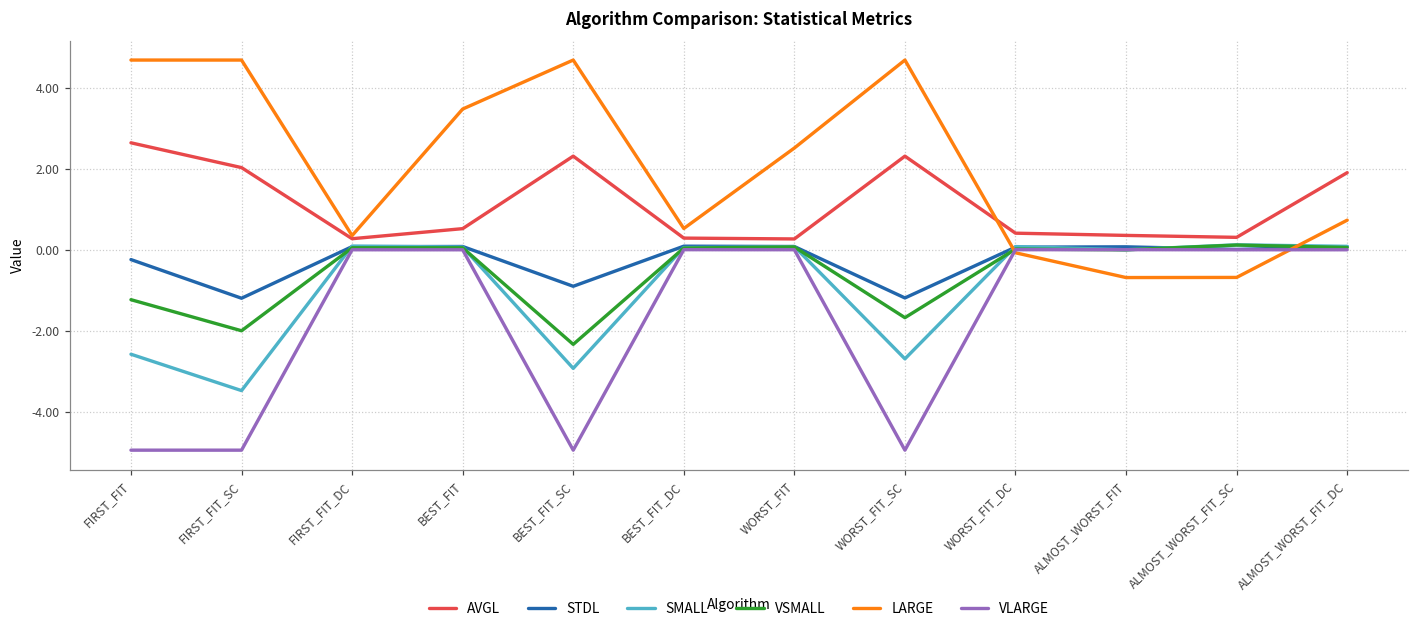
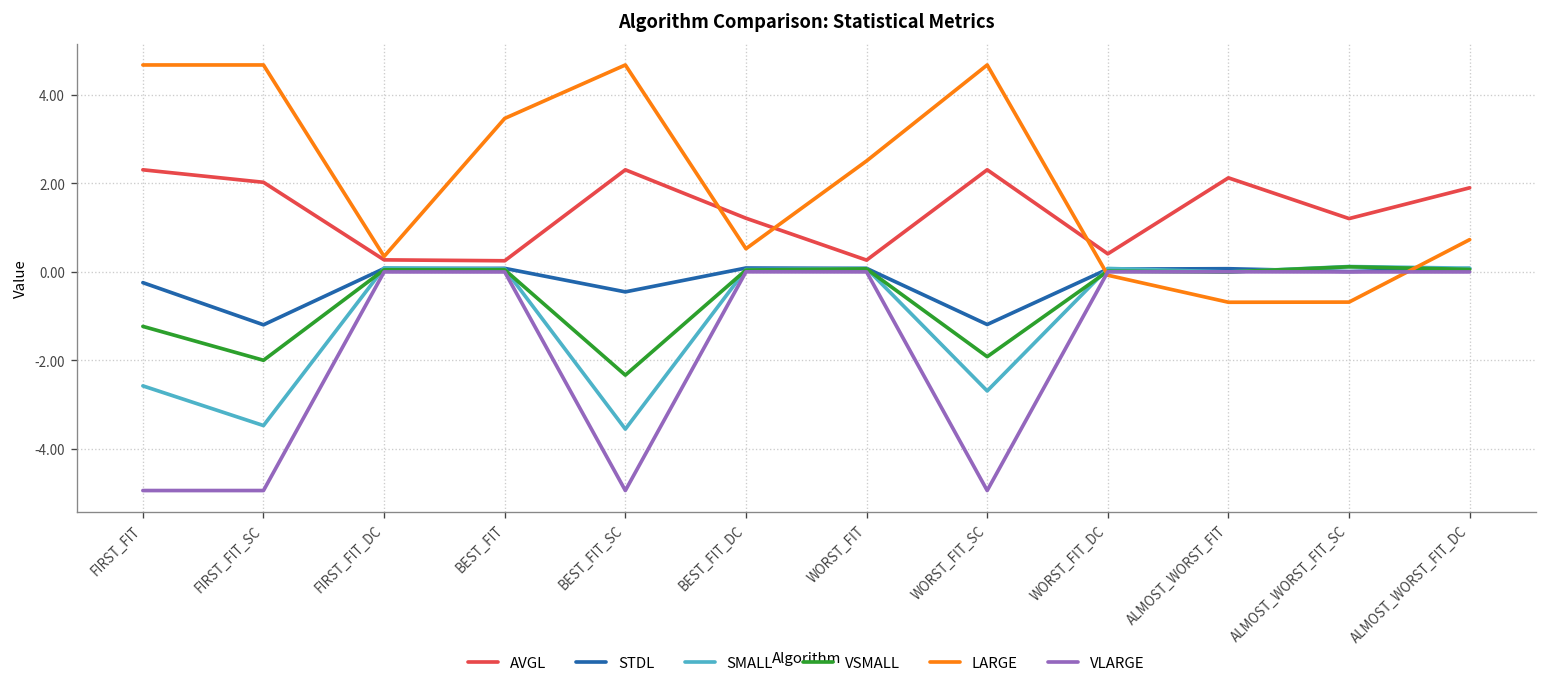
  {
    "AVGL": {
-     "FIRST_FIT": 2.6,
+     "FIRST_FIT": 2.3,
      "FIRST_FIT_SC": 2.0,
      "FIRST_FIT_DC": 0.3,
-     "BEST_FIT": 0.5,
+     "BEST_FIT": 0.3,
      "BEST_FIT_SC": 2.3,
-     "BEST_FIT_DC": 0.3,
+     "BEST_FIT_DC": 1.2,
      "WORST_FIT": 0.3,
      "WORST_FIT_SC": 2.3,
      "WORST_FIT_DC": 0.4,
-     "ALMOST_WORST_FIT": 0.4,
-     "ALMOST_WORST_FIT_SC": 0.3,
+     "ALMOST_WORST_FIT": 2.1,
+     "ALMOST_WORST_FIT_SC": 1.2,
      "ALMOST_WORST_FIT_DC": 1.9
    },
    "STDL": {
      "FIRST_FIT": -0.2,
      "FIRST_FIT_SC": -1.2,
-     "BEST_FIT_SC": -0.9,
+     "BEST_FIT_SC": -0.4,
      "WORST_FIT_SC": -1.2,
      "ALMOST_WORST_FIT": 0.1
    },
    "SMALL": {
      "FIRST_FIT": -2.6,
      "FIRST_FIT_SC": -3.5,
-     "BEST_FIT_SC": -2.9,
+     "BEST_FIT_SC": -3.5,
      "WORST_FIT_SC": -2.7
    },
    "VSMALL": {
      "FIRST_FIT": -1.2,
      "FIRST_FIT_SC": -2.0,
      "BEST_FIT_SC": -2.3,
-     "WORST_FIT_SC": -1.7
+     "WORST_FIT_SC": -1.9
    },
    "LARGE": {
      "FIRST_FIT": 4.7,
      "FIRST_FIT_SC": 4.7,
      "FIRST_FIT_DC": 0.4,
      "BEST_FIT": 3.5,
      "BEST_FIT_SC": 4.7,
      "BEST_FIT_DC": 0.5,
      "WORST_FIT": 2.5,
      "WORST_FIT_SC": 4.7,
      "WORST_FIT_DC": -0.1,
      "ALMOST_WORST_FIT": -0.7,
      "ALMOST_WORST_FIT_SC": -0.7,
      "ALMOST_WORST_FIT_DC": 0.7
    },
    "VLARGE": {
      "FIRST_FIT": -4.9,
      "FIRST_FIT_SC": -4.9,
      "BEST_FIT_SC": -4.9,
      "WORST_FIT": 0.0,
      "WORST_FIT_SC": -4.9
    }
  }
